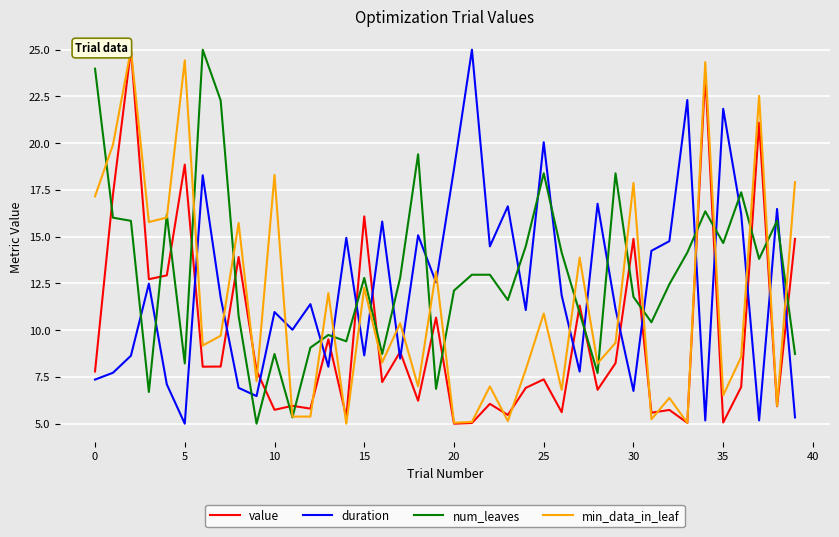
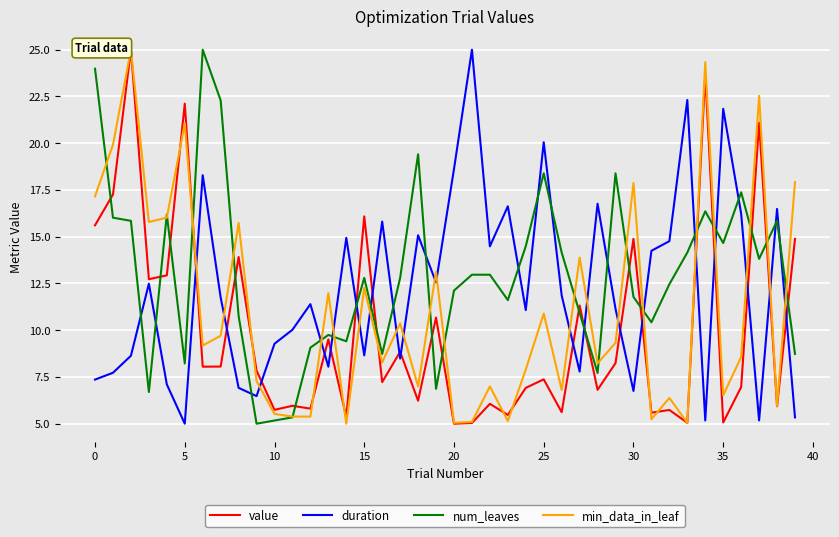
  {
    "value": {
-     "0": 7.8,
-     "5": 18.9,
+     "0": 15.6,
+     "5": 22.1,
      "10": 5.7,
      "15": 16.1,
      "25": 7.4,
      "30": 14.9,
      "35": 5.1
    },
    "duration": {
      "0": 7.4,
      "5": 5.0,
-     "10": 11.0,
+     "10": 9.3,
      "15": 8.7,
      "20": 18.6,
      "25": 20.1,
      "30": 6.7,
      "35": 21.8
    },
    "num_leaves": {
      "0": 24.0,
      "5": 8.2,
-     "10": 8.7,
+     "10": 5.2,
      "15": 12.8,
      "20": 12.1,
      "25": 18.4,
      "30": 11.8,
      "35": 14.7
    },
    "min_data_in_leaf": {
      "0": 17.2,
-     "5": 24.4,
-     "10": 18.3,
+     "5": 21.1,
+     "10": 5.5,
      "15": 12.3,
      "25": 10.9,
      "30": 17.9,
      "35": 6.5
    }
  }
